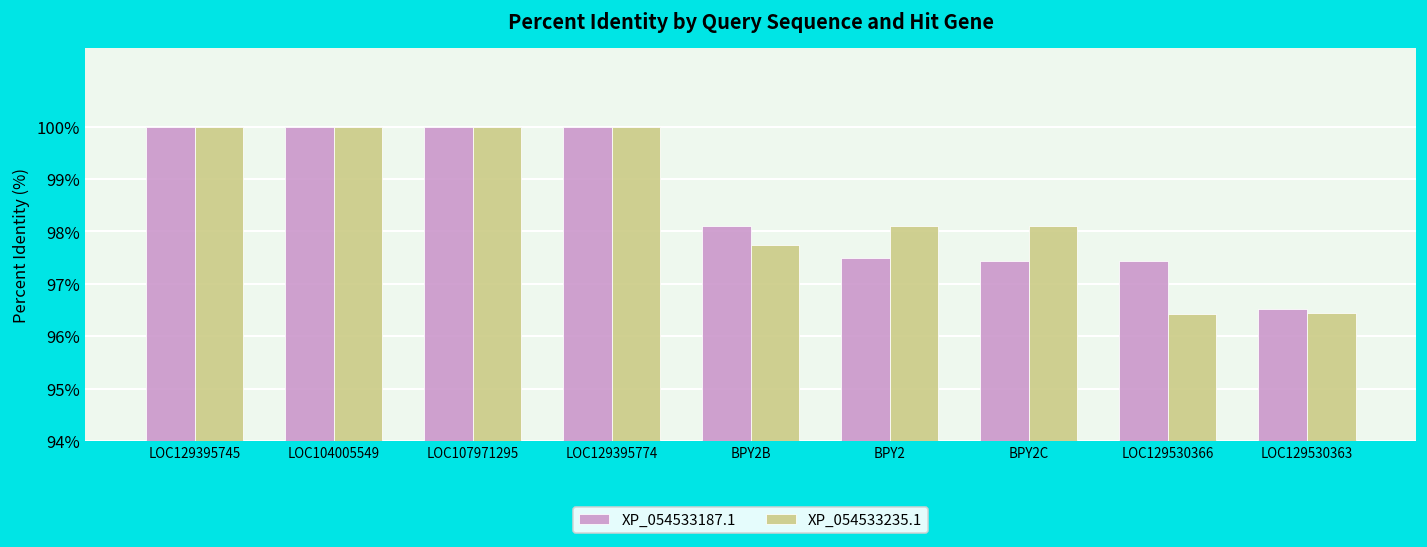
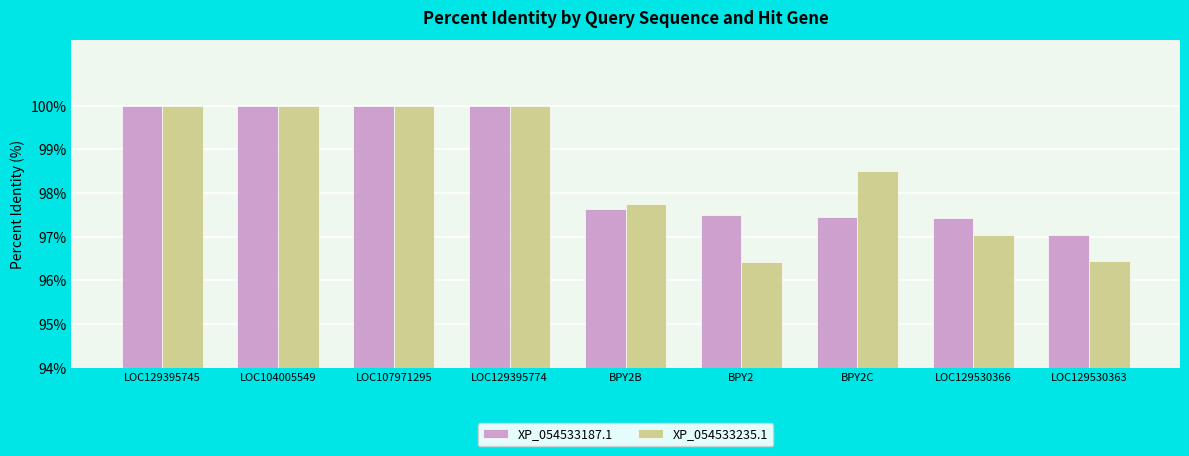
  {
    "XP_054533187.1": {
      "LOC129395745": "100.0%",
      "LOC104005549": "100.0%",
      "LOC107971295": "100.0%",
      "LOC129395774": "100.0%",
-     "BPY2B": "98.1%",
+     "BPY2B": "97.6%",
      "BPY2": "97.5%",
      "BPY2C": "97.4%",
      "LOC129530366": "97.4%",
-     "LOC129530363": "96.5%"
+     "LOC129530363": "97.0%"
    },
    "XP_054533235.1": {
      "LOC129395745": "100.0%",
      "LOC104005549": "100.0%",
      "LOC107971295": "100.0%",
      "LOC129395774": "100.0%",
      "BPY2B": "97.7%",
-     "BPY2": "98.1%",
-     "BPY2C": "98.1%",
-     "LOC129530366": "96.4%",
+     "BPY2": "96.4%",
+     "BPY2C": "98.5%",
+     "LOC129530366": "97.0%",
      "LOC129530363": "96.5%"
    }
  }
